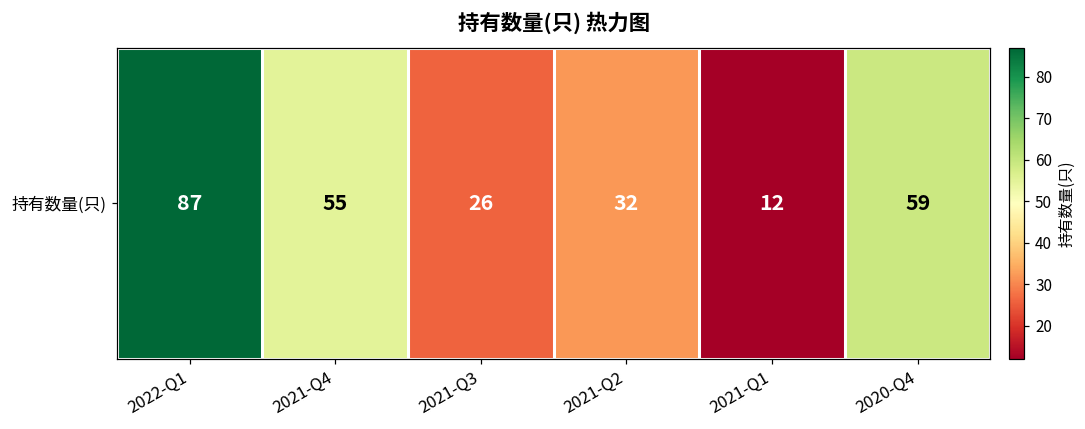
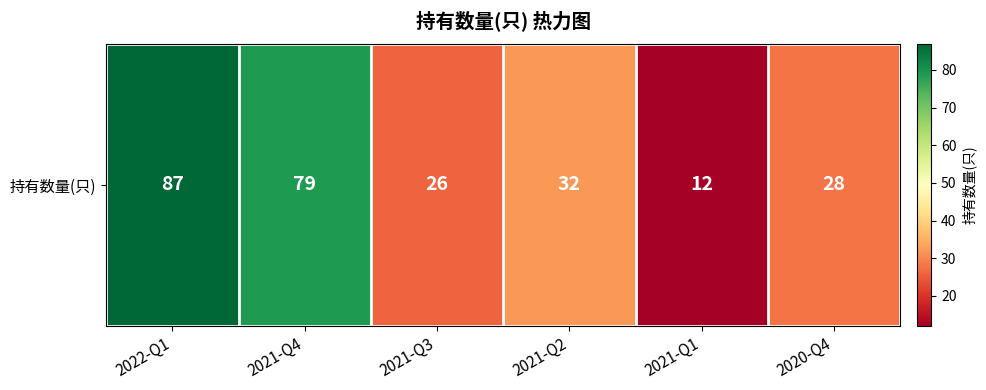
  {
    "持有数量(只)": {
      "2022-Q1": 87,
-     "2021-Q4": 55,
+     "2021-Q4": 79,
      "2021-Q3": 26,
      "2021-Q2": 32,
      "2021-Q1": 12,
-     "2020-Q4": 59
+     "2020-Q4": 28
    }
  }
